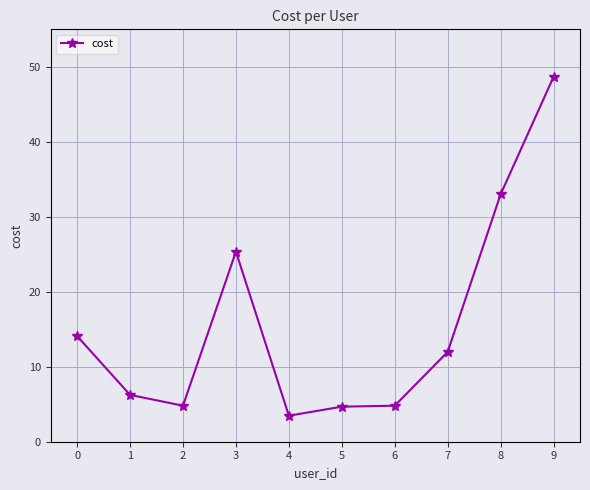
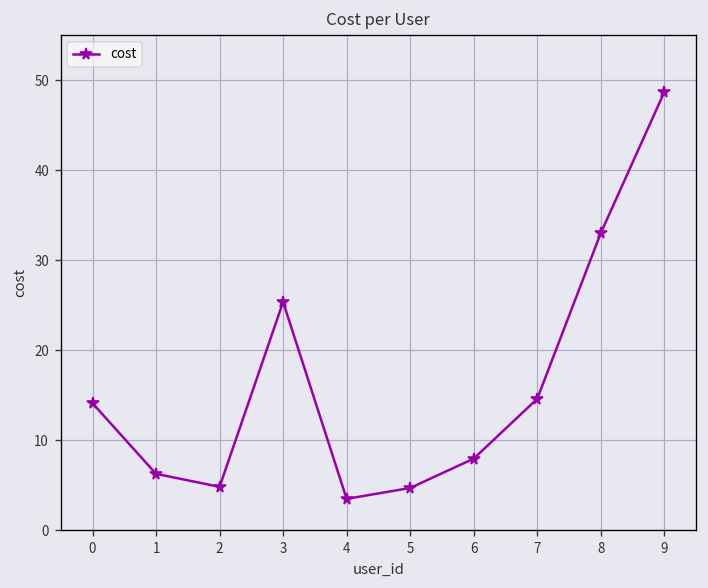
  {
    "0": 14,
    "1": 6,
    "2": 5,
    "3": 25,
    "4": 3,
    "5": 5,
-   "6": 5,
-   "7": 12,
+   "6": 8,
+   "7": 15,
    "8": 33,
    "9": 49
  }
